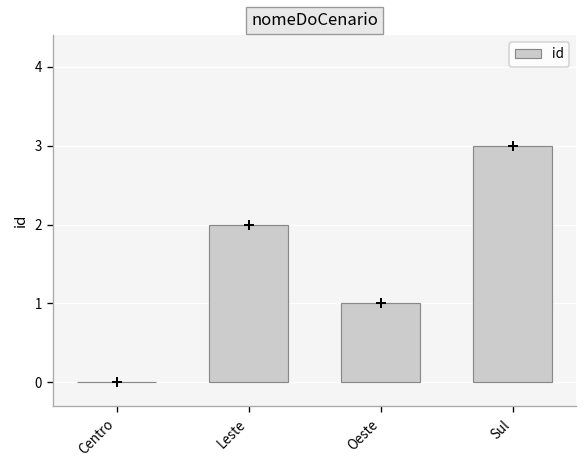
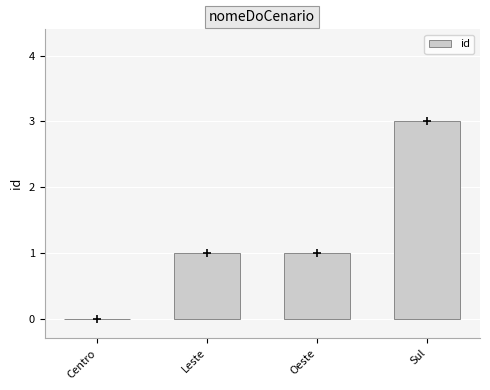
  {
    "id": {
      "Centro": 0,
-     "Leste": 2,
+     "Leste": 1,
      "Oeste": 1,
      "Sul": 3
    }
  }
